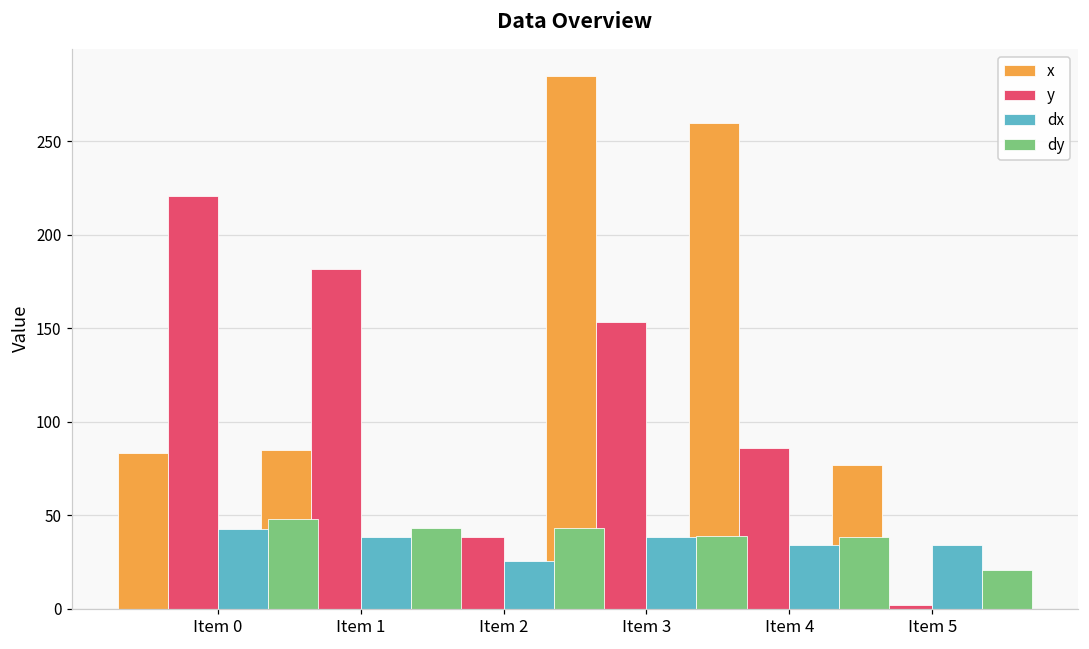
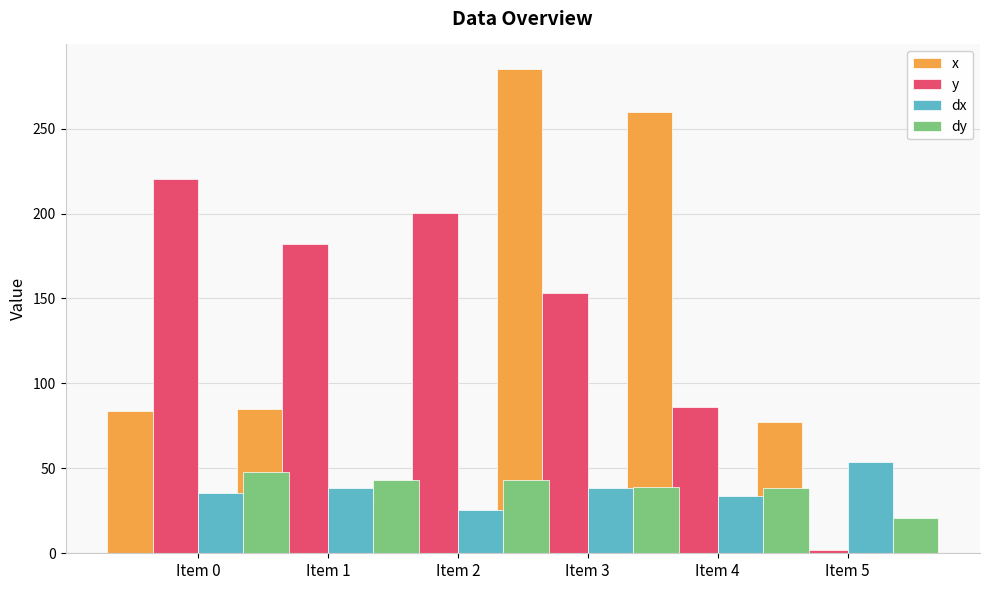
  {
    "y": {
      "Item 0": 221,
      "Item 1": 182,
-     "Item 2": 38,
+     "Item 2": 200,
      "Item 3": 153,
      "Item 4": 86,
      "Item 5": 2
    },
    "dx": {
-     "Item 0": 42,
+     "Item 0": 36,
      "Item 1": 38,
      "Item 2": 25,
      "Item 3": 38,
      "Item 4": 34,
-     "Item 5": 34
+     "Item 5": 53
    }
  }
